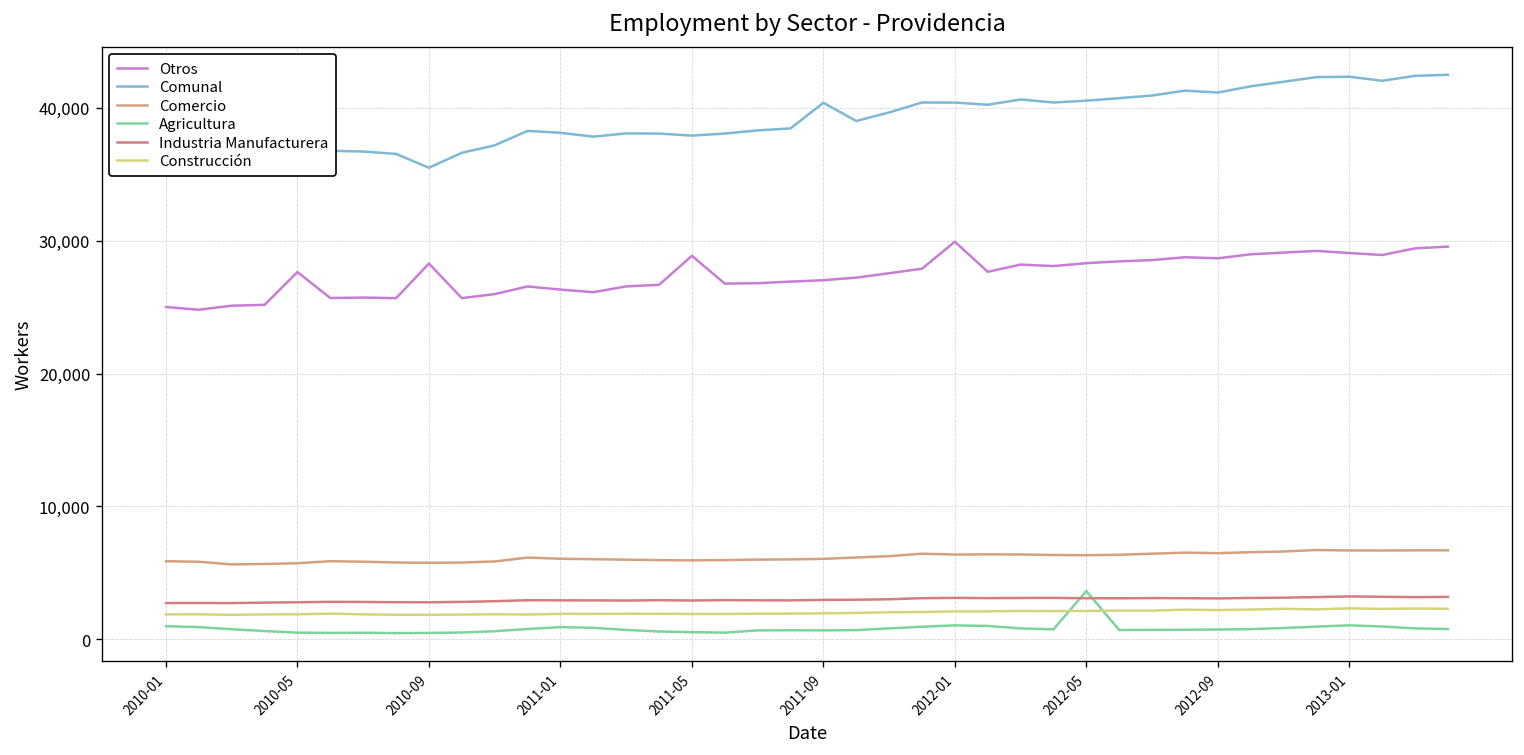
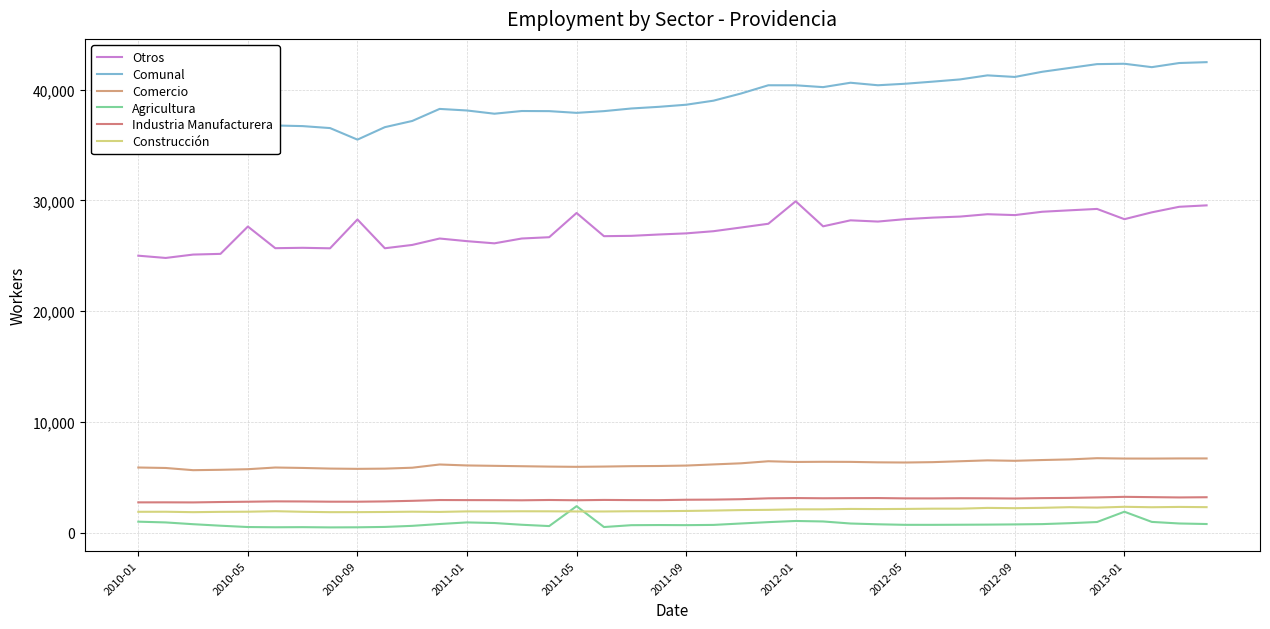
  {
    "Otros": {
      "2010-01": "25,000",
      "2010-05": "27,600",
      "2010-09": "28,300",
      "2011-01": "26,300",
      "2011-05": "28,900",
      "2011-09": "27,000",
      "2012-01": "29,900",
      "2012-05": "28,300",
      "2012-09": "28,700",
-     "2013-01": "29,100"
+     "2013-01": "28,300"
    },
    "Comunal": {
      "2010-09": "35,500",
      "2011-01": "38,100",
      "2011-05": "37,900",
-     "2011-09": "40,400",
+     "2011-09": "38,600",
      "2012-01": "40,400",
      "2012-05": "40,500",
      "2012-09": "41,200",
      "2013-01": "42,300"
    },
    "Agricultura": {
      "2010-01": "1,000",
      "2010-05": "500",
      "2010-09": "500",
      "2011-01": "900",
-     "2011-05": "500",
+     "2011-05": "2,400",
      "2011-09": "700",
      "2012-01": "1,000",
-     "2012-05": "3,600",
+     "2012-05": "700",
      "2012-09": "700",
-     "2013-01": "1,000"
+     "2013-01": "1,900"
    }
  }
